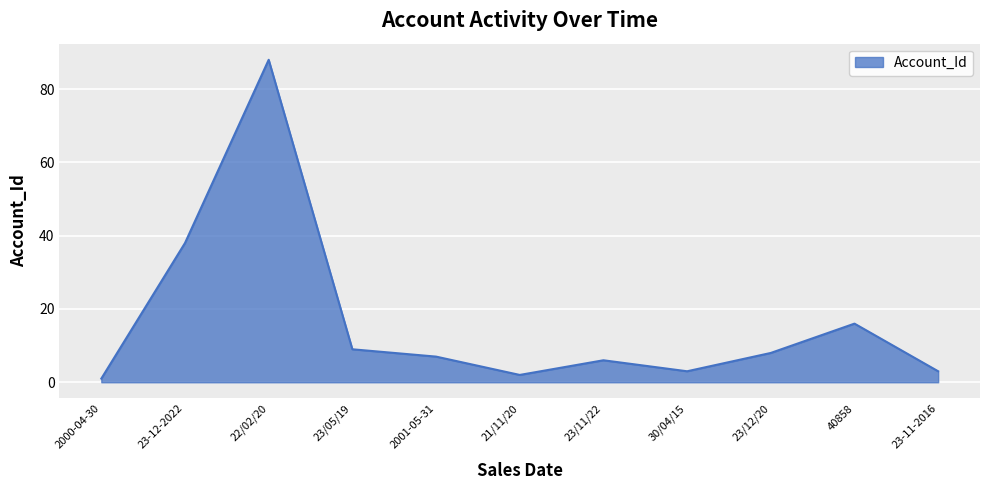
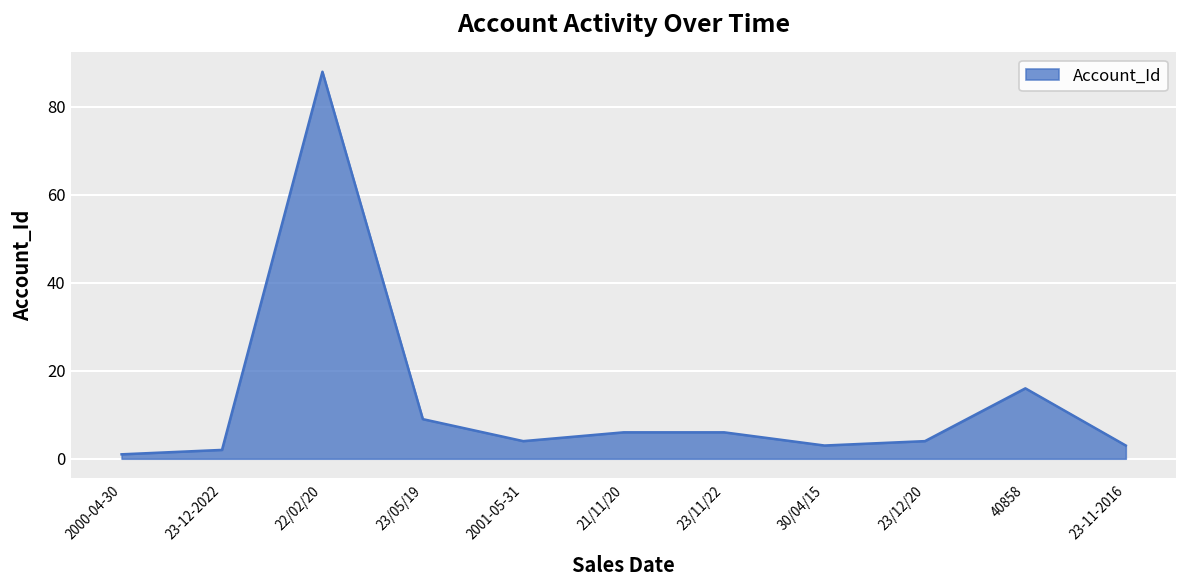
  {
    "2000-04-30": 1,
-   "23-12-2022": 38,
+   "23-12-2022": 2,
    "22/02/20": 88,
    "23/05/19": 9,
-   "2001-05-31": 7,
-   "21/11/20": 2,
+   "2001-05-31": 4,
+   "21/11/20": 6,
    "23/11/22": 6,
    "30/04/15": 3,
-   "23/12/20": 8,
+   "23/12/20": 4,
    "40858": 16,
    "23-11-2016": 3
  }
